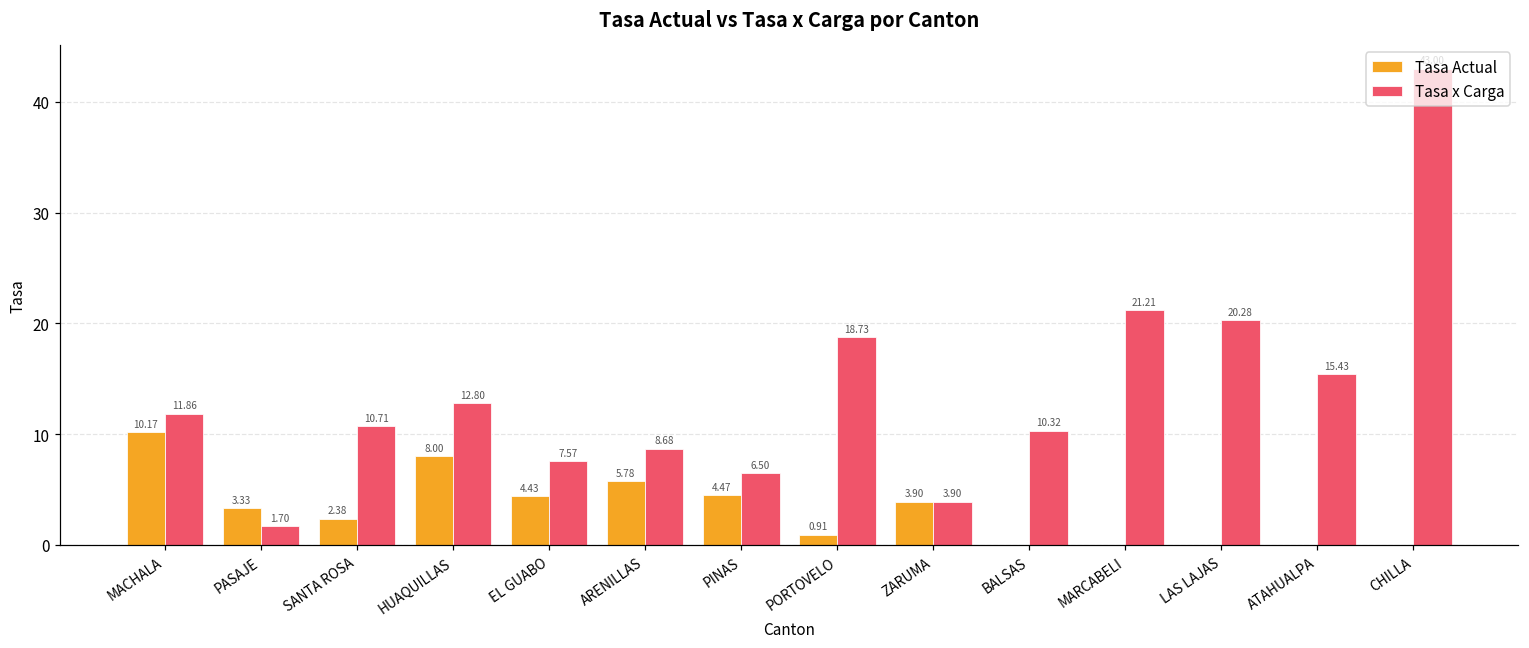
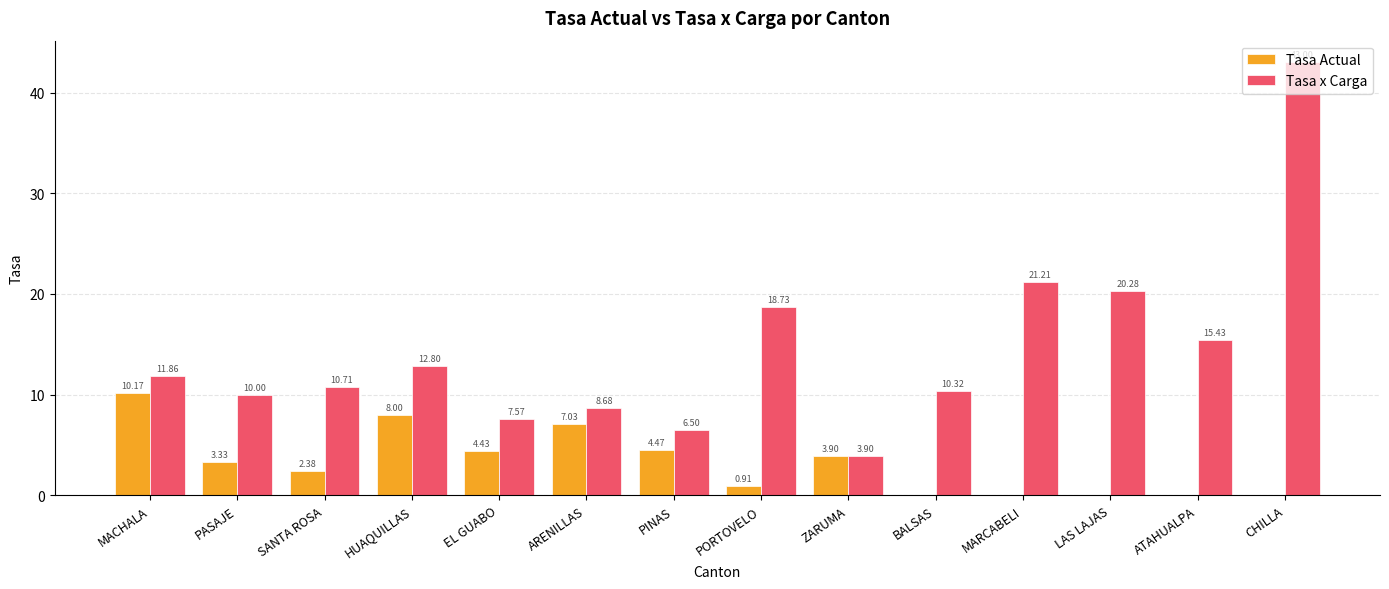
  {
    "Tasa Actual": {
      "MACHALA": 10.17,
      "PASAJE": 3.33,
      "SANTA ROSA": 2.38,
      "HUAQUILLAS": 8.00,
      "EL GUABO": 4.43,
-     "ARENILLAS": 5.78,
+     "ARENILLAS": 7.03,
      "PINAS": 4.47,
      "PORTOVELO": 0.91,
      "ZARUMA": 3.90
    },
    "Tasa x Carga": {
      "MACHALA": 11.86,
-     "PASAJE": 1.70,
+     "PASAJE": 10.00,
      "SANTA ROSA": 10.71,
      "HUAQUILLAS": 12.80,
      "EL GUABO": 7.57,
      "ARENILLAS": 8.68,
      "PINAS": 6.50,
      "PORTOVELO": 18.73,
      "ZARUMA": 3.90,
      "BALSAS": 10.32,
      "MARCABELI": 21.21,
      "LAS LAJAS": 20.28,
      "ATAHUALPA": 15.43
    }
  }
